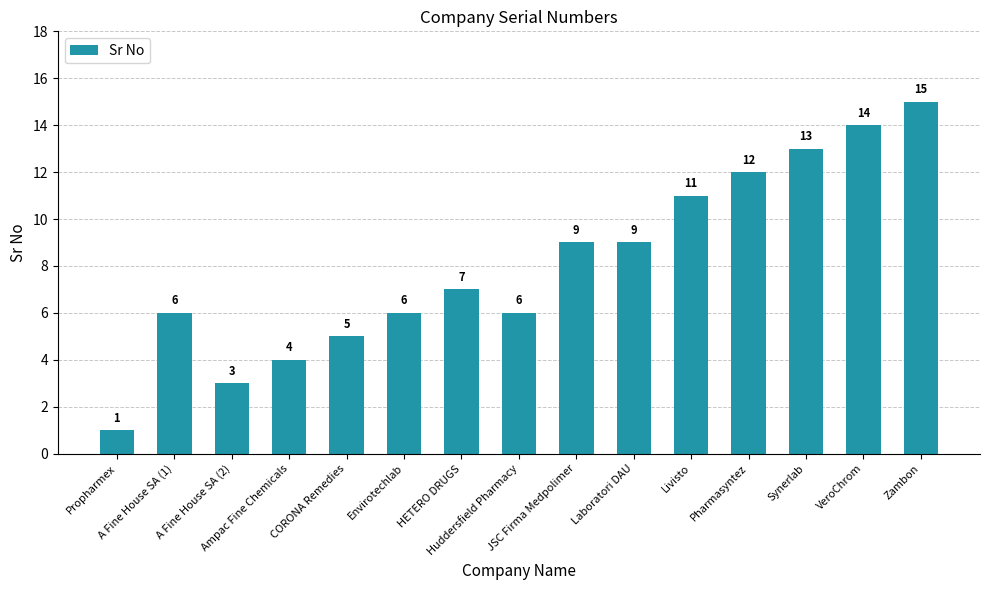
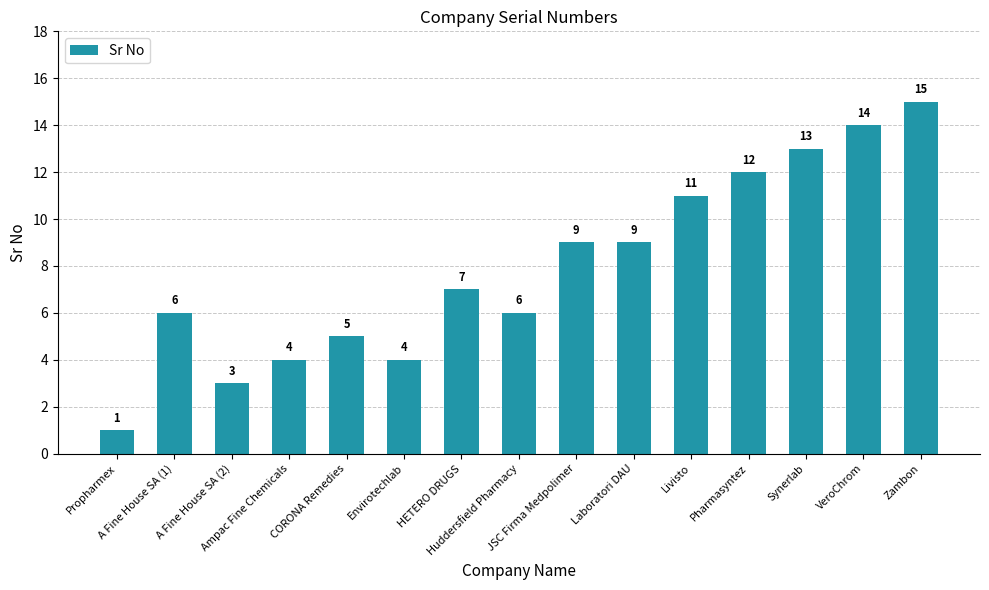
  {
    "Propharmex": 1,
    "A Fine House SA (1)": 6,
    "A Fine House SA (2)": 3,
    "Ampac Fine Chemicals": 4,
    "CORONA Remedies": 5,
-   "Envirotechlab": 6,
+   "Envirotechlab": 4,
    "HETERO DRUGS": 7,
    "Huddersfield Pharmacy": 6,
    "JSC Firma Medpolimer": 9,
    "Laboratori DAU": 9,
    "Livisto": 11,
    "Pharmasyntez": 12,
    "Synerlab": 13,
    "VeroChrom": 14,
    "Zambon": 15
  }
